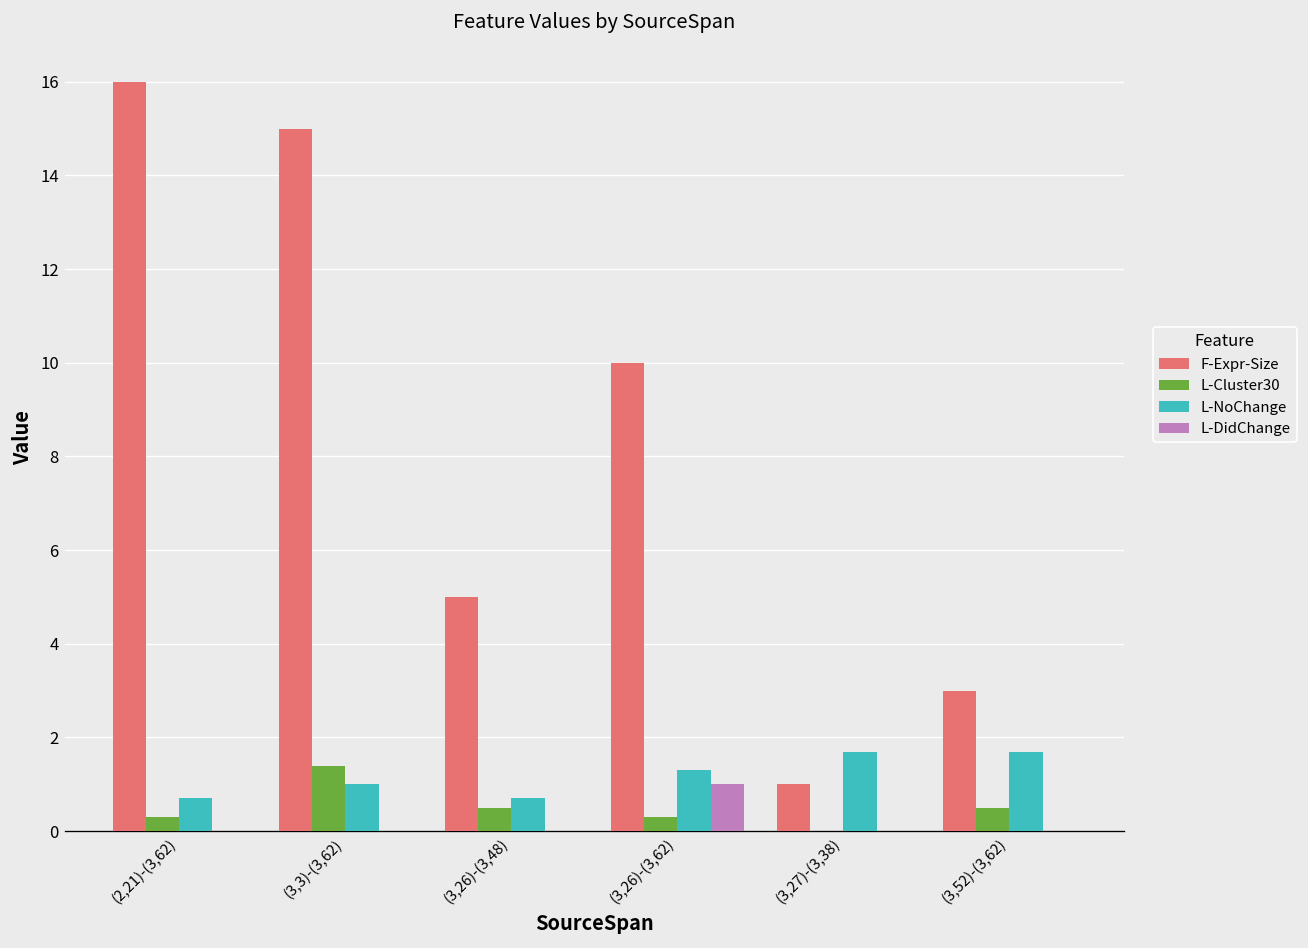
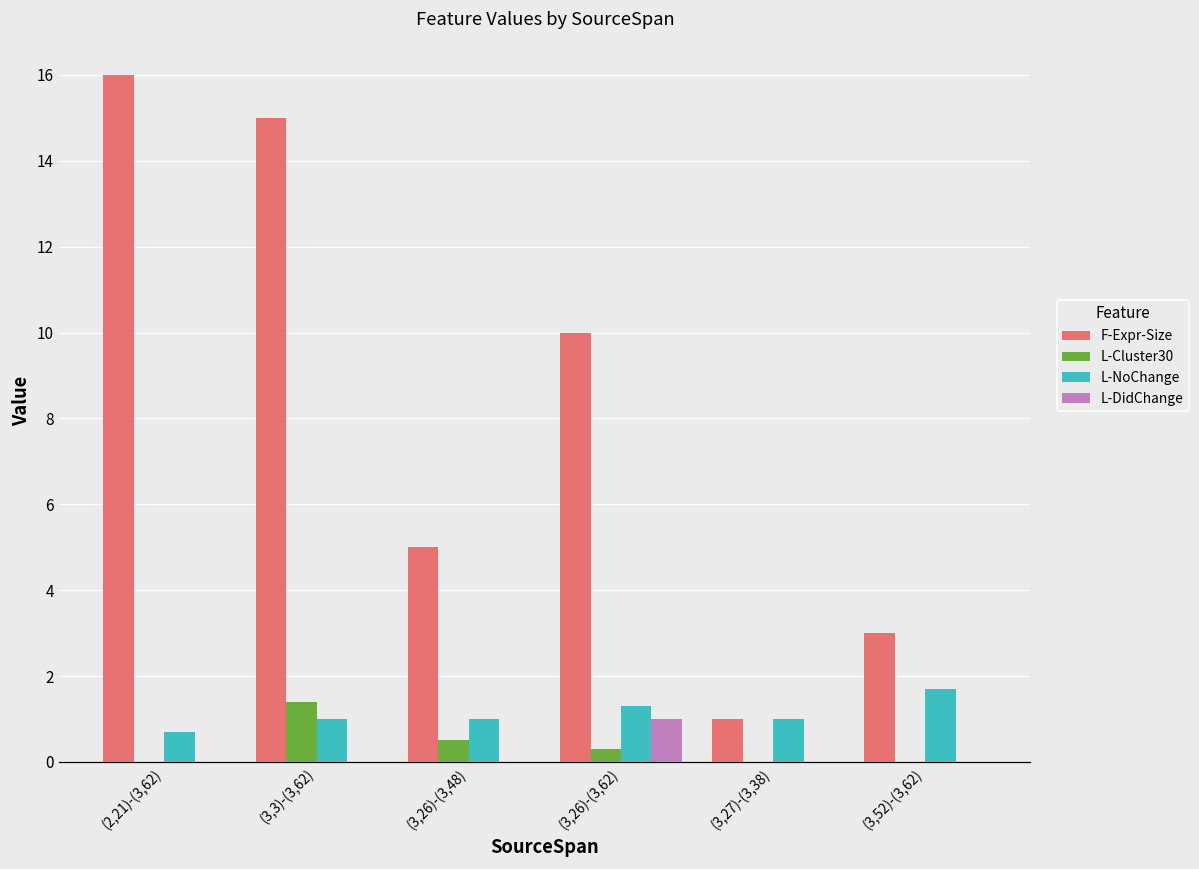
  {
    "F-Expr-Size": {
      "(2,21)-(3,62)": 16.0,
      "(3,3)-(3,62)": 15.0,
      "(3,26)-(3,48)": 5.0,
      "(3,26)-(3,62)": 10.0,
      "(3,27)-(3,38)": 1.0,
      "(3,52)-(3,62)": 3.0
    },
    "L-Cluster30": {
-     "(2,21)-(3,62)": 0.3,
+     "(2,21)-(3,62)": 0.0,
      "(3,3)-(3,62)": 1.4,
      "(3,26)-(3,48)": 0.5,
      "(3,26)-(3,62)": 0.3,
      "(3,27)-(3,38)": 0.0,
-     "(3,52)-(3,62)": 0.5
+     "(3,52)-(3,62)": 0.0
    },
    "L-NoChange": {
      "(2,21)-(3,62)": 0.7,
      "(3,3)-(3,62)": 1.0,
-     "(3,26)-(3,48)": 0.7,
+     "(3,26)-(3,48)": 1.0,
      "(3,26)-(3,62)": 1.3,
-     "(3,27)-(3,38)": 1.7,
+     "(3,27)-(3,38)": 1.0,
      "(3,52)-(3,62)": 1.7
    },
    "L-DidChange": {
      "(2,21)-(3,62)": 0.0,
      "(3,3)-(3,62)": 0.0,
      "(3,26)-(3,48)": 0.0,
      "(3,26)-(3,62)": 1.0,
      "(3,27)-(3,38)": 0.0,
      "(3,52)-(3,62)": 0.0
    }
  }
